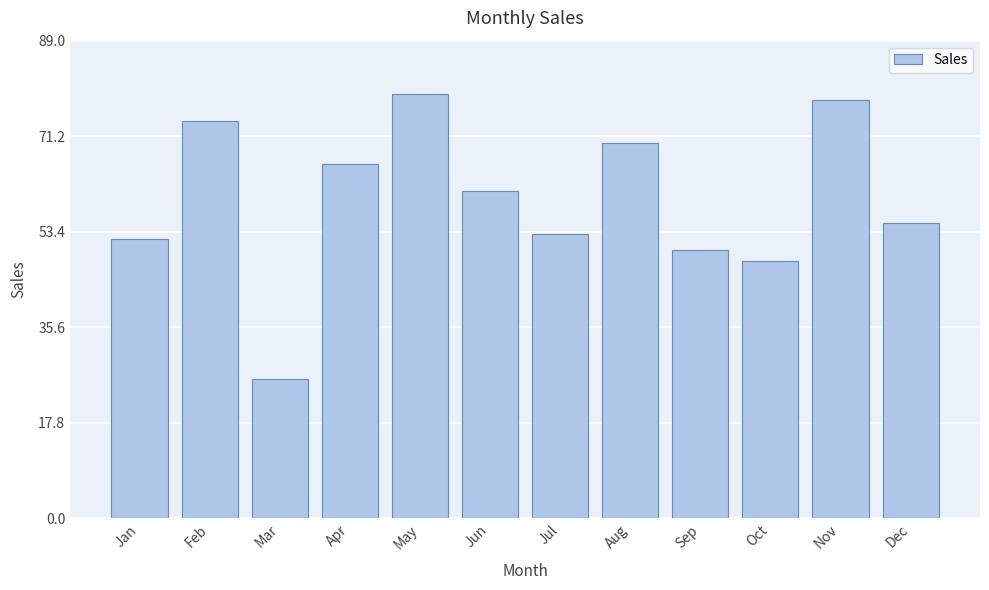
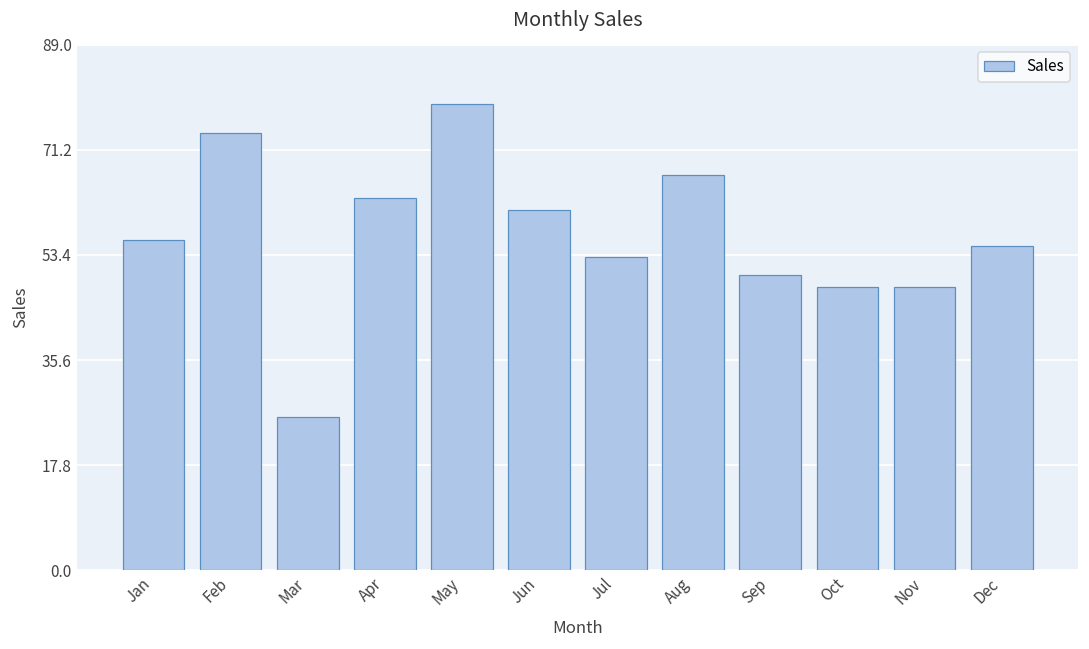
  {
-   "Jan": 52,
+   "Jan": 56,
    "Feb": 74,
    "Mar": 26,
-   "Apr": 66,
+   "Apr": 63,
    "May": 79,
    "Jun": 61,
    "Jul": 53,
-   "Aug": 70,
+   "Aug": 67,
    "Sep": 50,
    "Oct": 48,
-   "Nov": 78,
+   "Nov": 48,
    "Dec": 55
  }
